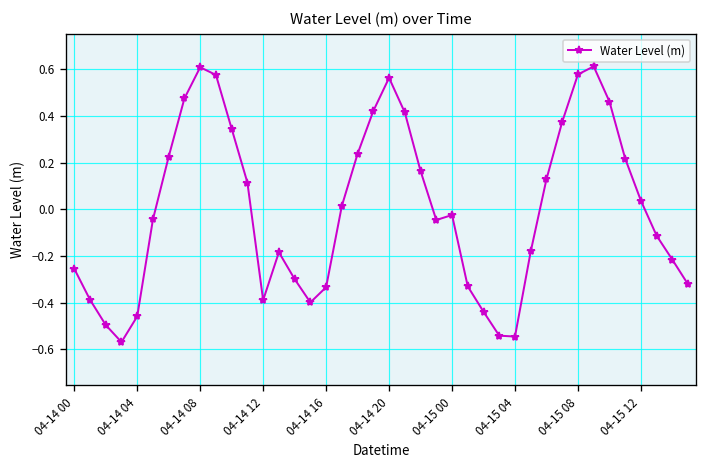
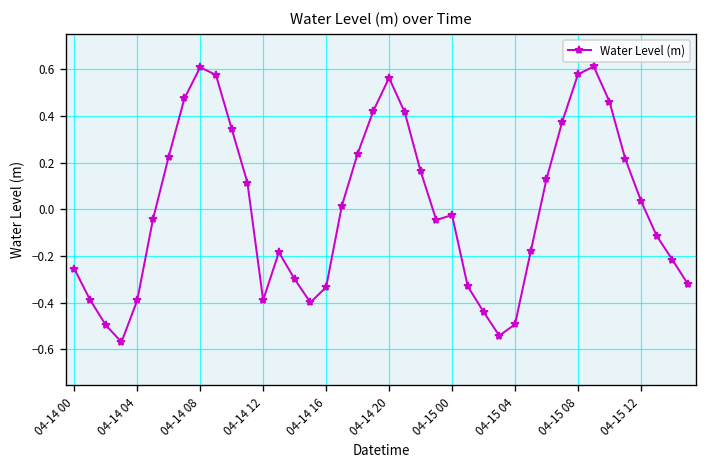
  {
    "04-14 00": -0.25,
-   "04-14 04": -0.46,
+   "04-14 04": -0.39,
    "04-14 08": 0.61,
    "04-14 12": -0.39,
    "04-14 16": -0.33,
    "04-14 20": 0.56,
    "04-15 00": -0.02,
-   "04-15 04": -0.54,
+   "04-15 04": -0.49,
    "04-15 08": 0.58,
    "04-15 12": 0.04
  }
